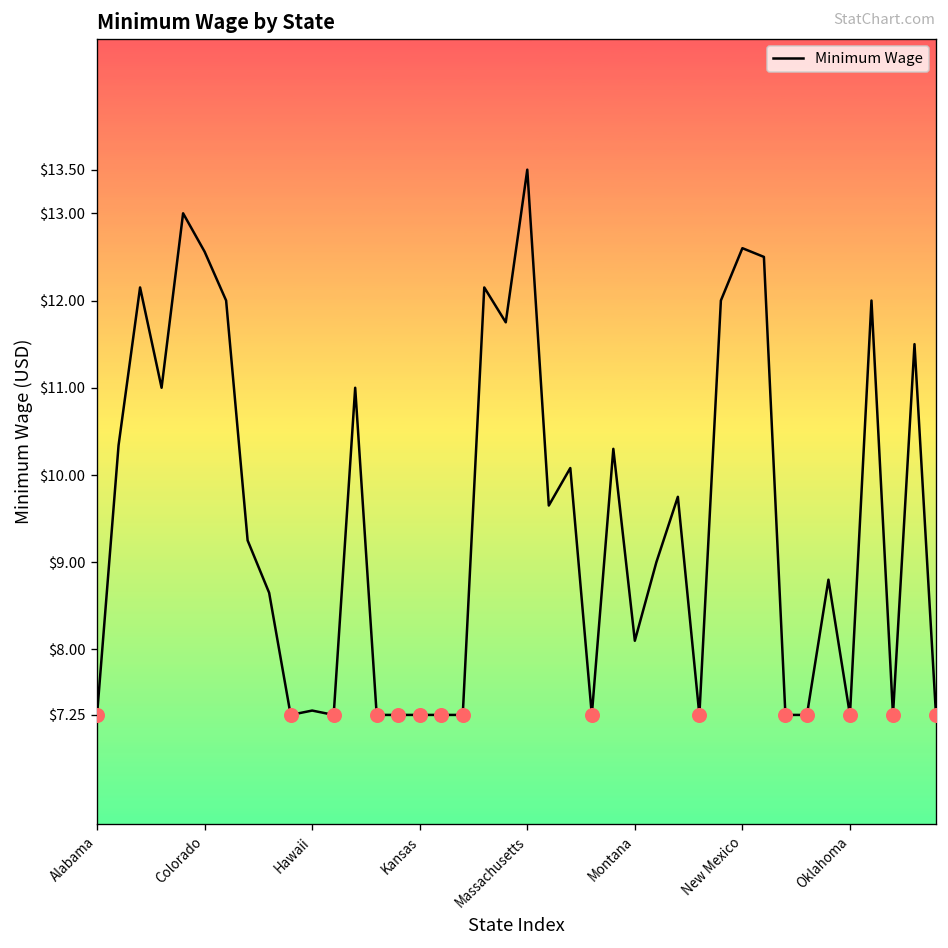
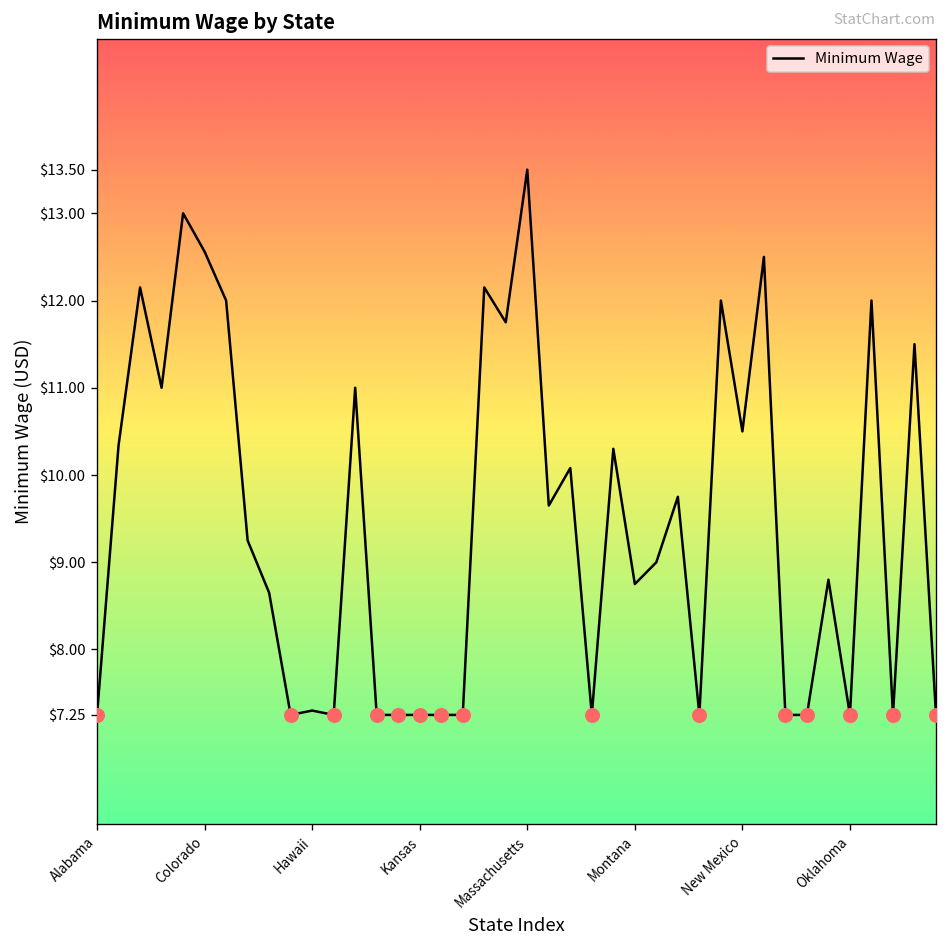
  {
    "Minimum Wage": {
      "Colorado": "$12.6",
      "Hawaii": "$7.3",
      "Massachusetts": "$13.5",
-     "Montana": "$8.1",
-     "New Mexico": "$12.6"
+     "Montana": "$8.8",
+     "New Mexico": "$10.5"
    }
  }
